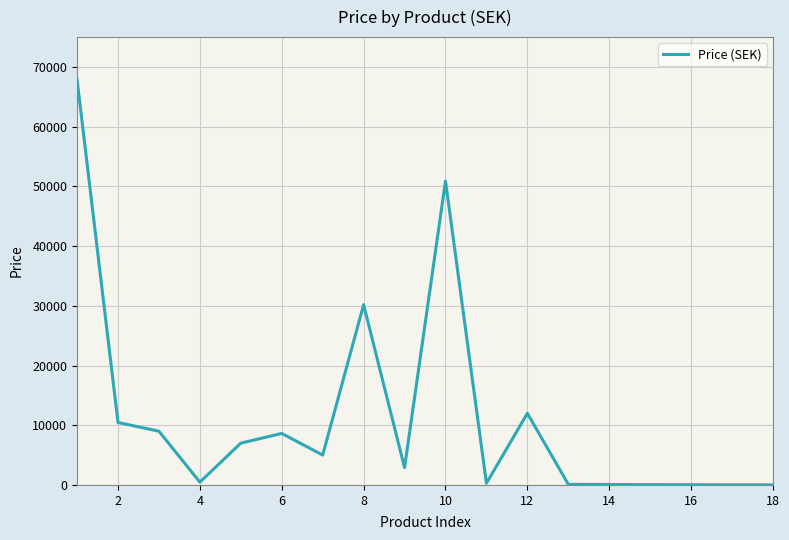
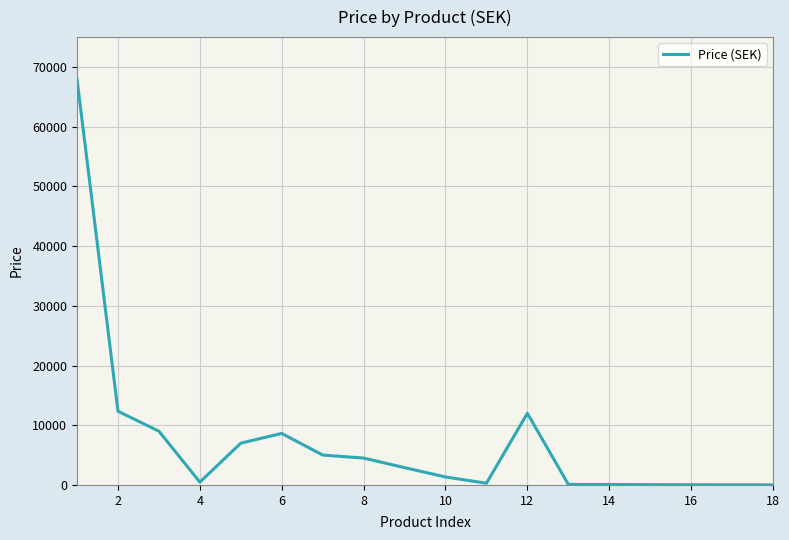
  {
-   "2": 10000,
+   "2": 12000,
    "4": 0,
    "6": 9000,
-   "8": 30000,
-   "10": 51000,
+   "8": 5000,
+   "10": 1000,
    "12": 12000,
    "14": 0,
    "16": 0,
    "18": 0
  }
